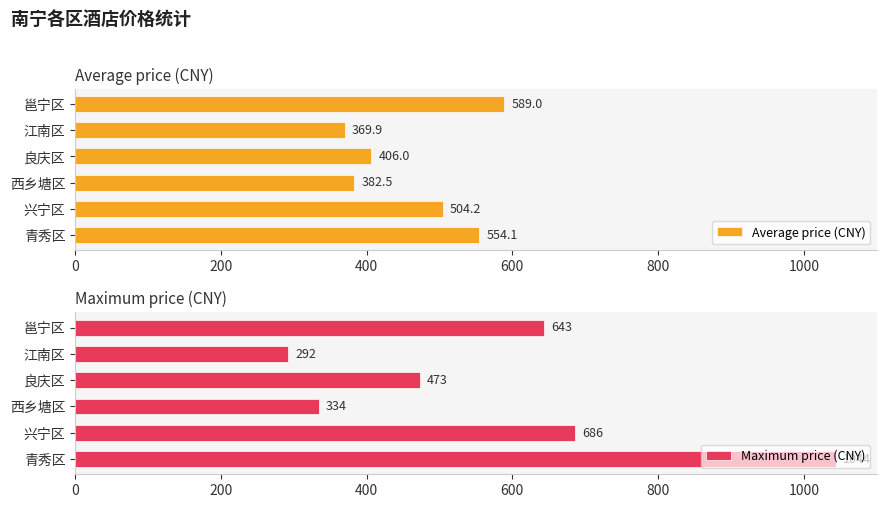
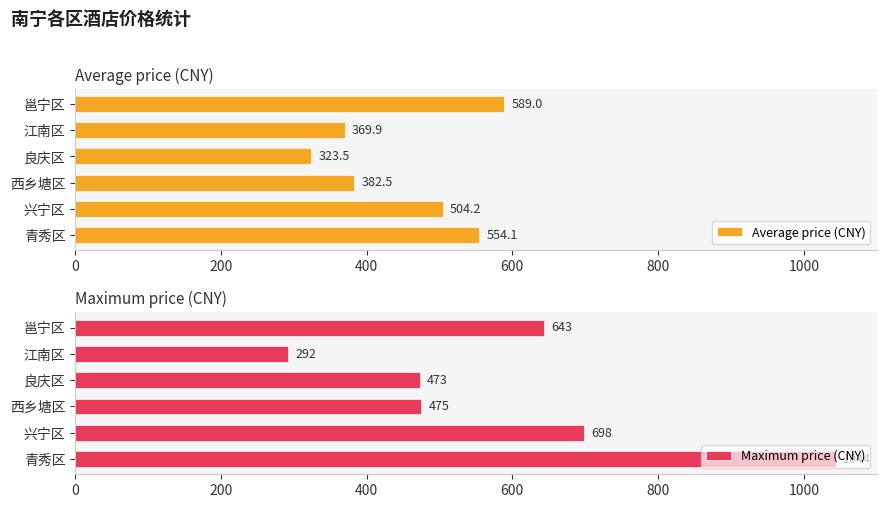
  {
    "Average price (CNY)": {
      "邕宁区": 589.0,
      "江南区": 369.9,
-     "良庆区": 406.0,
+     "良庆区": 323.5,
      "西乡塘区": 382.5,
      "兴宁区": 504.2,
      "青秀区": 554.1
    },
    "Maximum price (CNY)": {
      "邕宁区": 643,
      "江南区": 292,
      "良庆区": 473,
-     "西乡塘区": 334,
-     "兴宁区": 686
+     "西乡塘区": 475,
+     "兴宁区": 698
    }
  }
